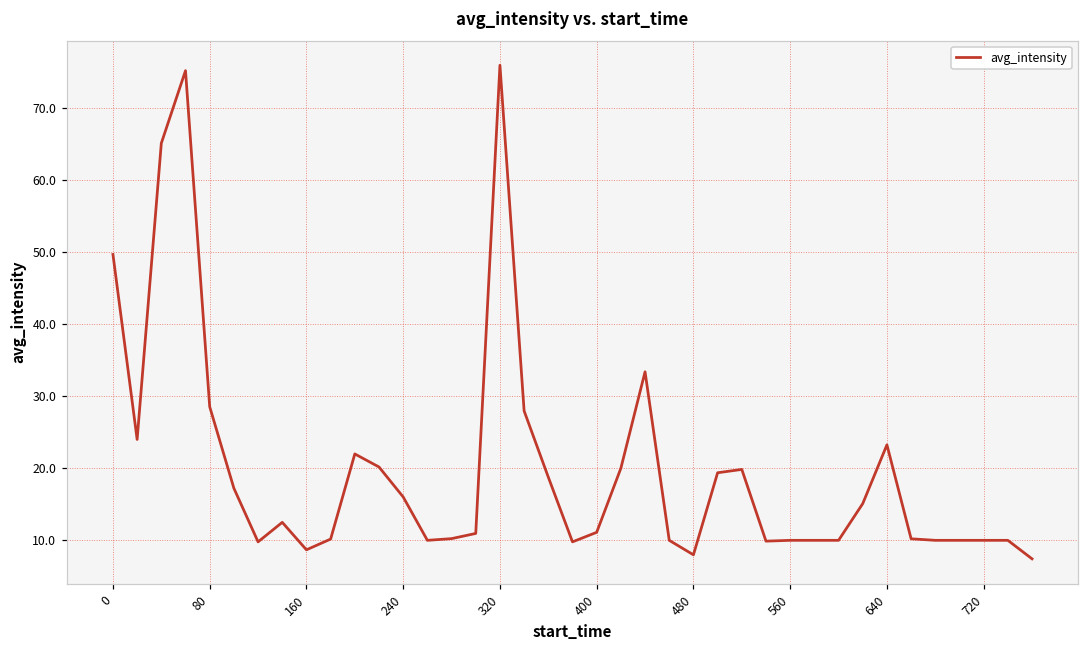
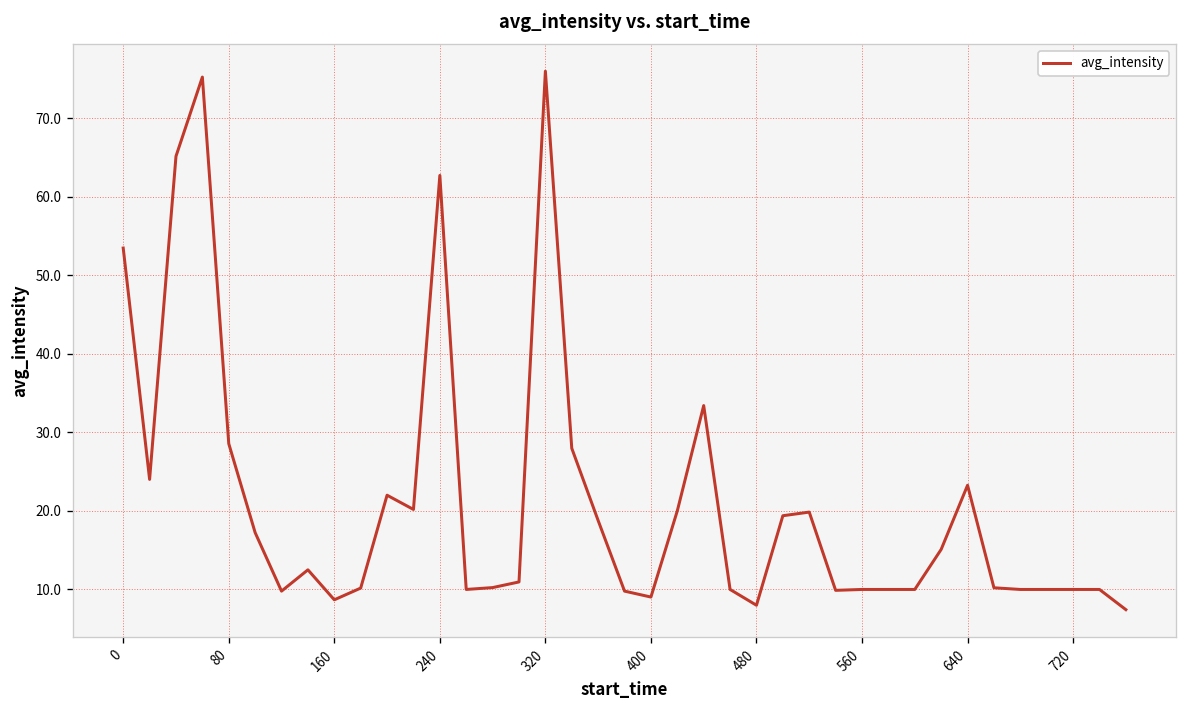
  {
-   "0": 50,
+   "0": 53,
    "80": 29,
    "160": 9,
-   "240": 16,
+   "240": 63,
    "320": 76,
-   "400": 11,
+   "400": 9,
    "480": 8,
    "560": 10,
    "640": 23,
    "720": 10
  }
